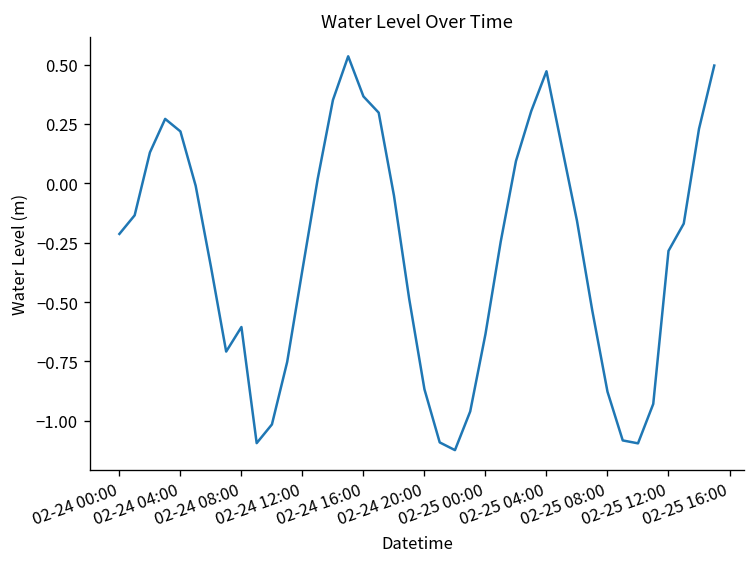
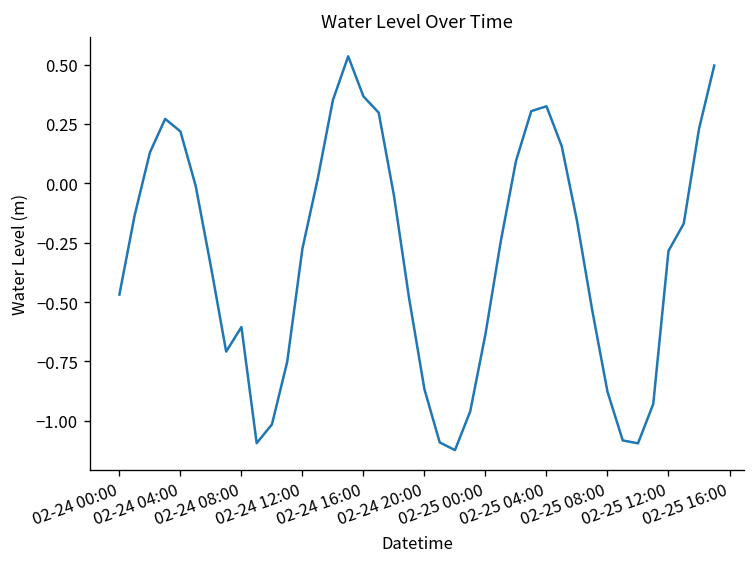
  {
-   "02-24 00:00": -0.21,
+   "02-24 00:00": -0.47,
    "02-24 04:00": 0.22,
    "02-24 08:00": -0.60,
-   "02-24 12:00": -0.36,
+   "02-24 12:00": -0.27,
    "02-24 16:00": 0.37,
    "02-24 20:00": -0.87,
    "02-25 00:00": -0.63,
-   "02-25 04:00": 0.47,
+   "02-25 04:00": 0.32,
    "02-25 08:00": -0.88,
    "02-25 12:00": -0.28
  }
